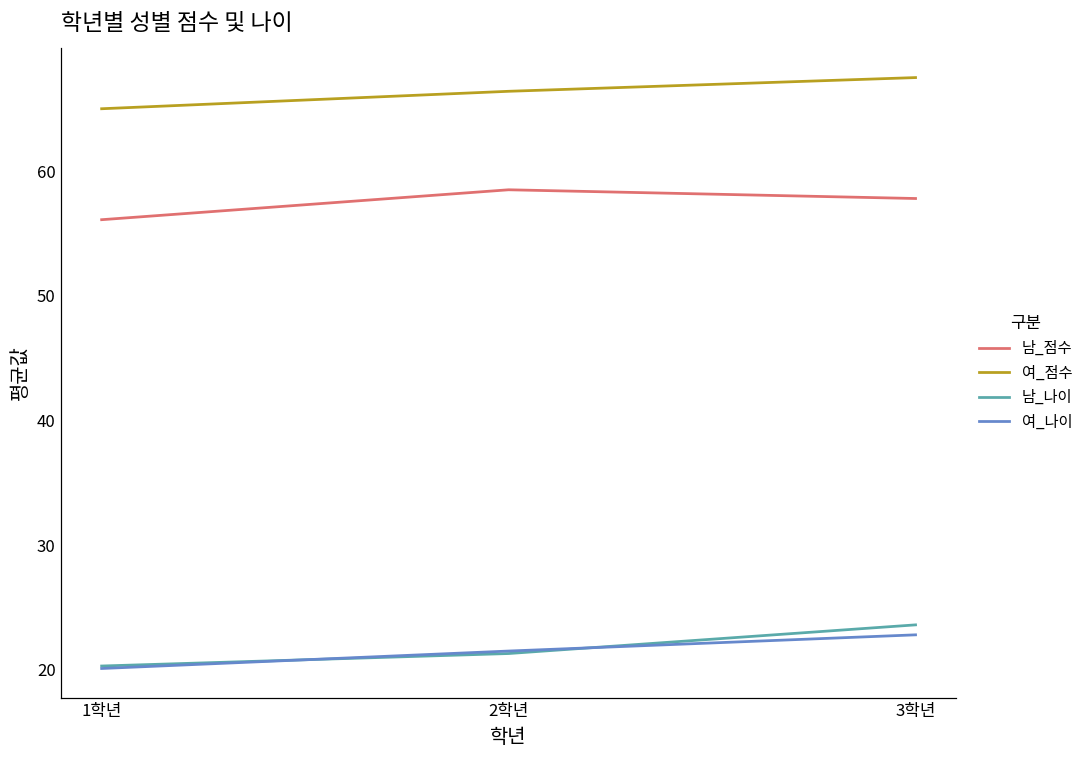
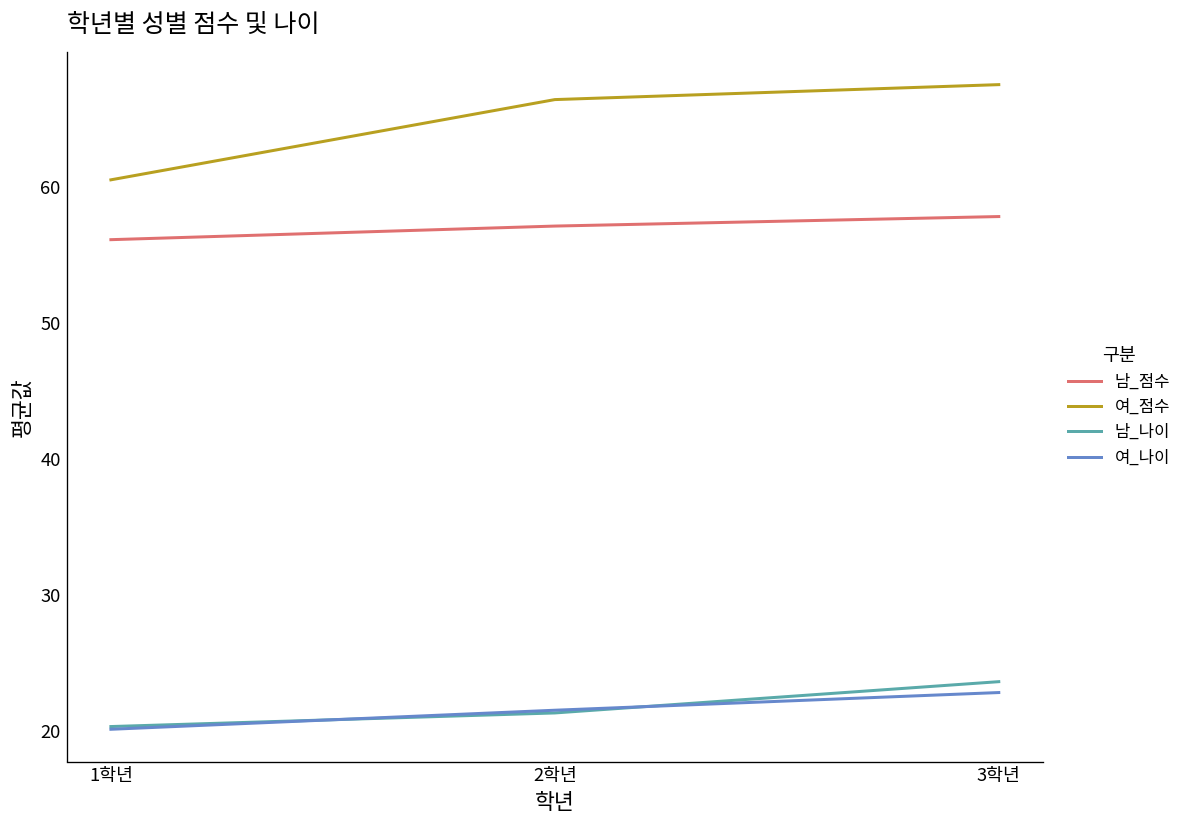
  {
    "남_점수": {
      "1학년": 56.1,
-     "2학년": 58.5,
+     "2학년": 57.1,
      "3학년": 57.8
    },
    "여_점수": {
-     "1학년": 65.0,
+     "1학년": 60.5,
      "2학년": 66.4,
      "3학년": 67.5
    }
  }
